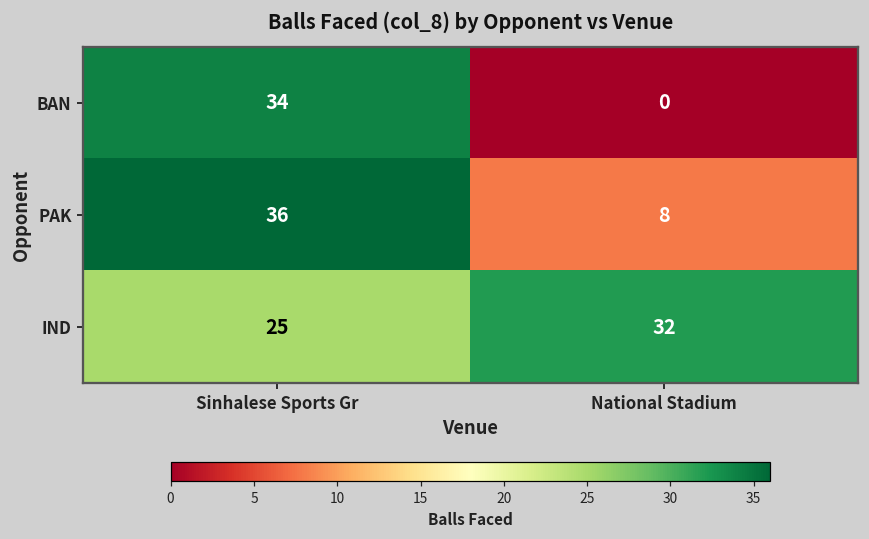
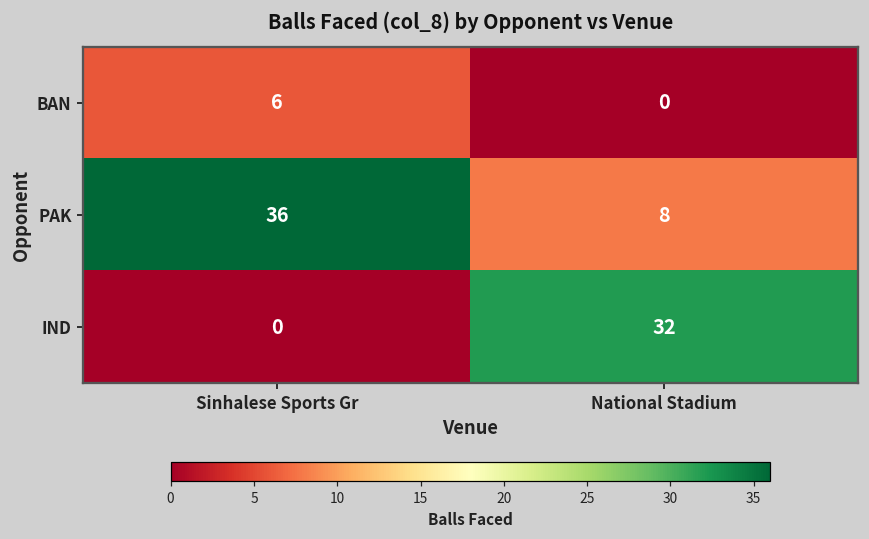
  {
    "BAN": {
-     "Sinhalese Sports Gr": 34,
+     "Sinhalese Sports Gr": 6,
      "National Stadium": 0
    },
    "PAK": {
      "Sinhalese Sports Gr": 36,
      "National Stadium": 8
    },
    "IND": {
-     "Sinhalese Sports Gr": 25,
+     "Sinhalese Sports Gr": 0,
      "National Stadium": 32
    }
  }
